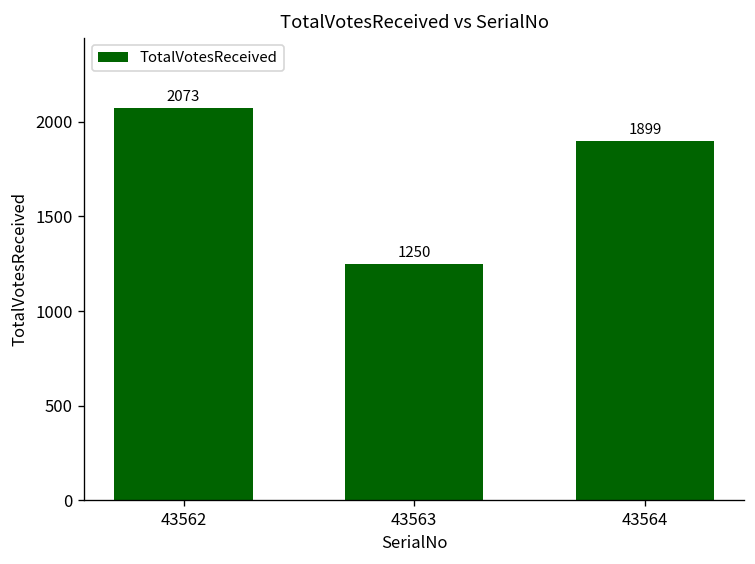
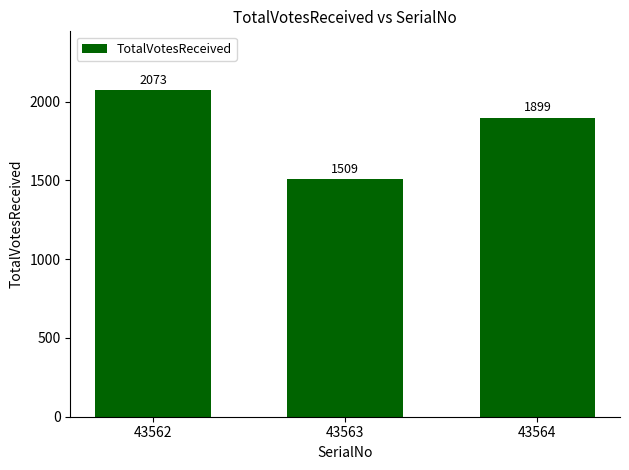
  {
    "43562": 2073,
-   "43563": 1250,
+   "43563": 1509,
    "43564": 1899
  }
